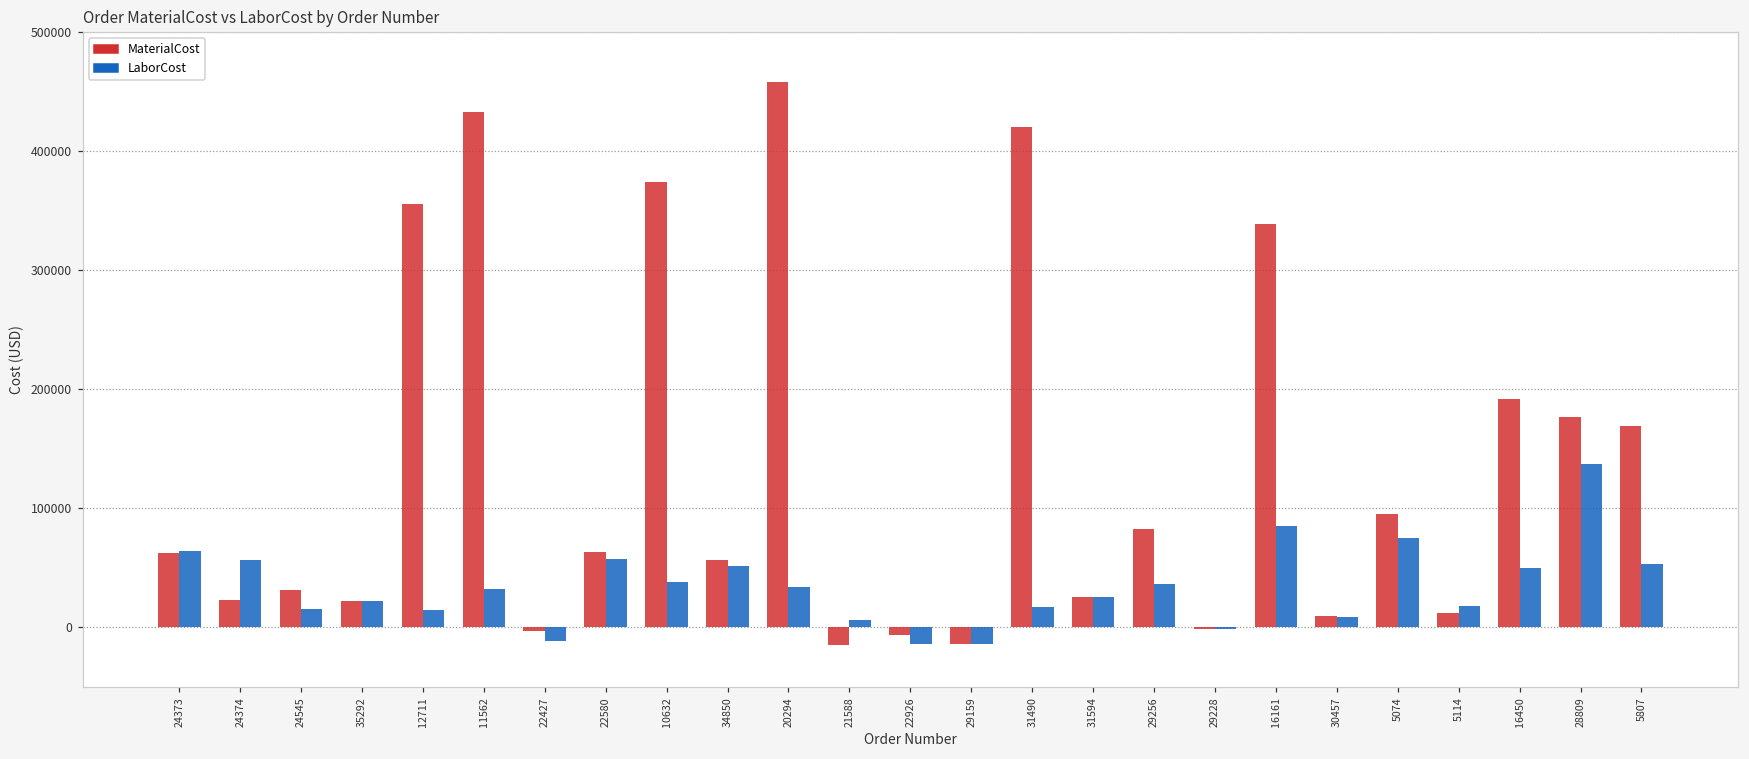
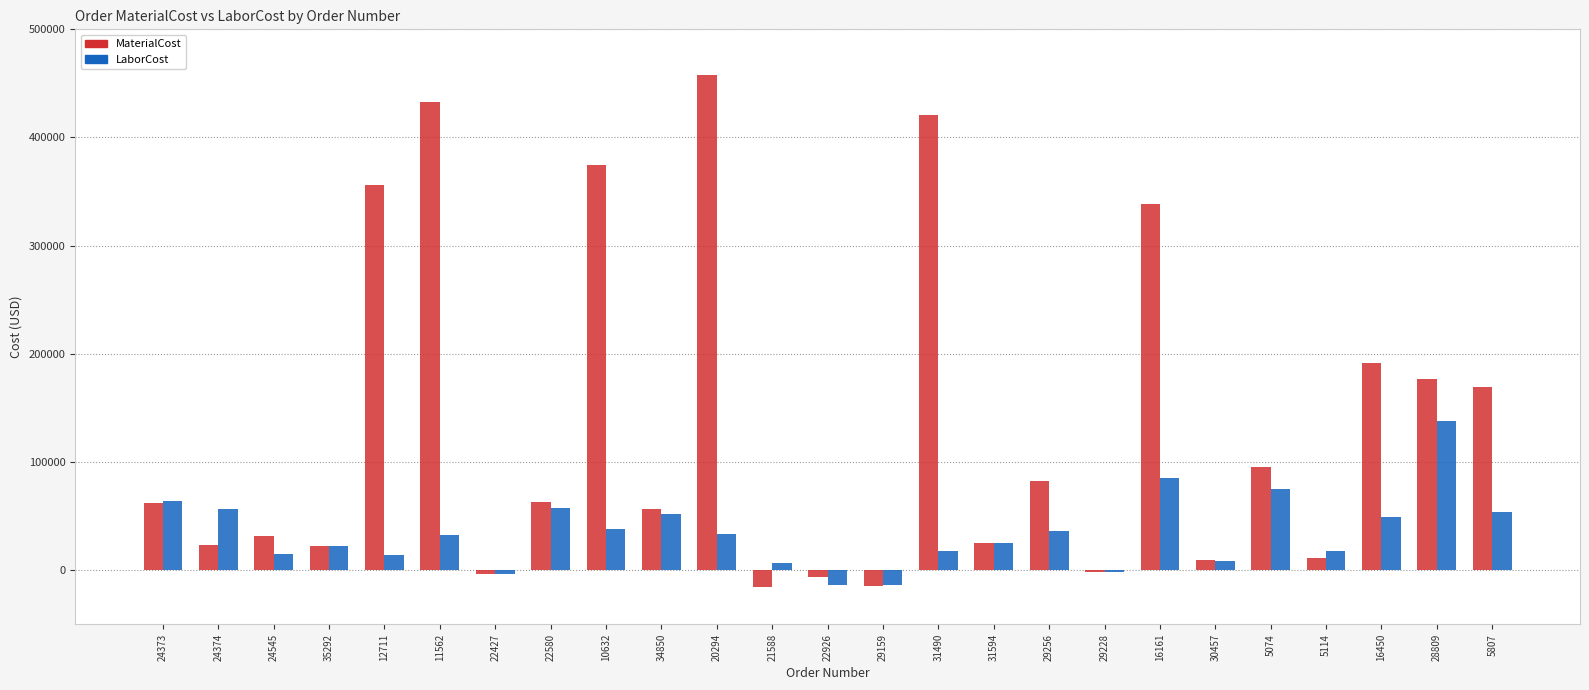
  {
    "MaterialCost": {
      "24373": 62000,
      "24374": 23000,
      "24545": 31000,
      "35292": 22000,
      "12711": 356000,
      "11562": 433000,
      "22427": -3000,
      "22580": 63000,
      "10632": 375000,
      "34850": 57000,
      "20294": 458000,
      "21588": -15000,
      "22926": -6000,
      "29159": -14000,
      "31490": 420000,
      "31594": 25000,
      "29256": 83000,
      "16161": 339000,
      "30457": 9000,
      "5074": 95000,
      "5114": 12000,
      "16450": 192000,
      "28809": 177000,
      "5807": 169000
    },
    "LaborCost": {
      "24373": 64000,
      "24374": 57000,
      "24545": 15000,
      "35292": 22000,
      "12711": 14000,
      "11562": 32000,
-     "22427": -12000,
+     "22427": -3000,
      "22580": 57000,
      "10632": 38000,
      "34850": 52000,
      "20294": 33000,
      "21588": 6000,
      "22926": -14000,
      "29159": -14000,
      "31490": 17000,
      "31594": 25000,
      "29256": 36000,
      "16161": 85000,
      "30457": 8000,
      "5074": 75000,
      "5114": 18000,
      "16450": 49000,
      "28809": 137000,
      "5807": 53000
    }
  }
